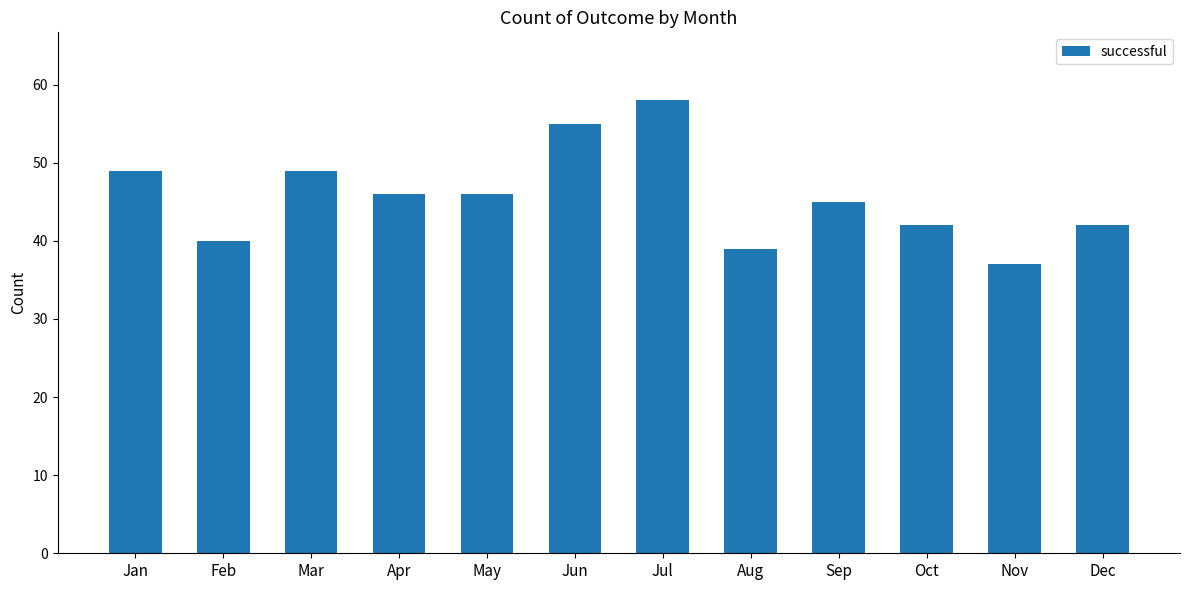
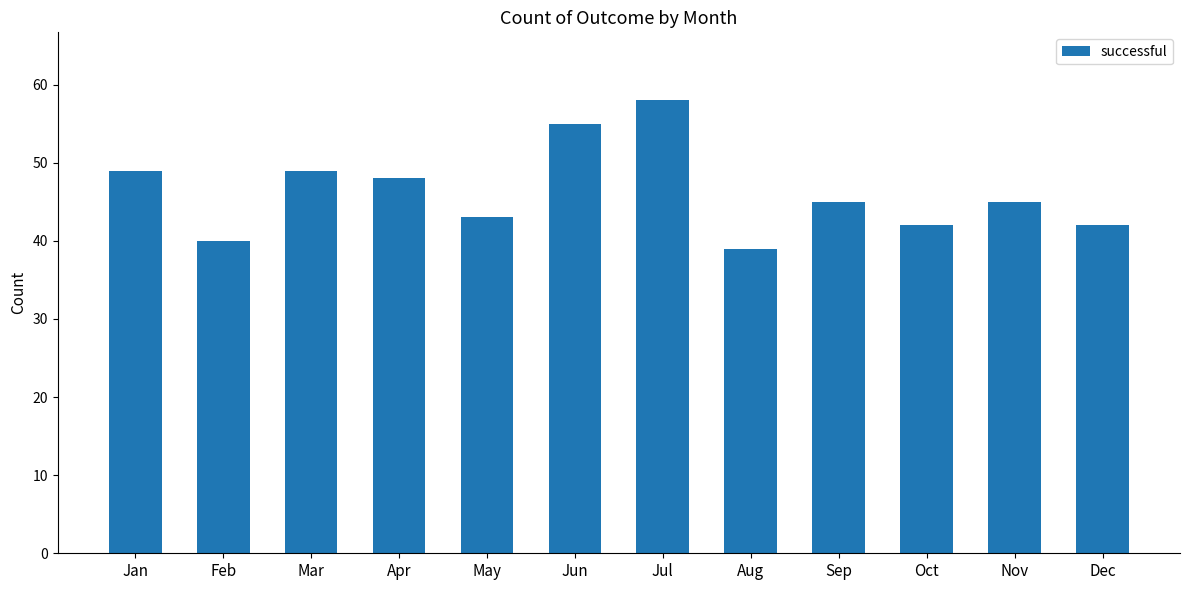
  {
    "Jan": 49,
    "Feb": 40,
    "Mar": 49,
-   "Apr": 46,
-   "May": 46,
+   "Apr": 48,
+   "May": 43,
    "Jun": 55,
    "Jul": 58,
    "Aug": 39,
    "Sep": 45,
    "Oct": 42,
-   "Nov": 37,
+   "Nov": 45,
    "Dec": 42
  }
